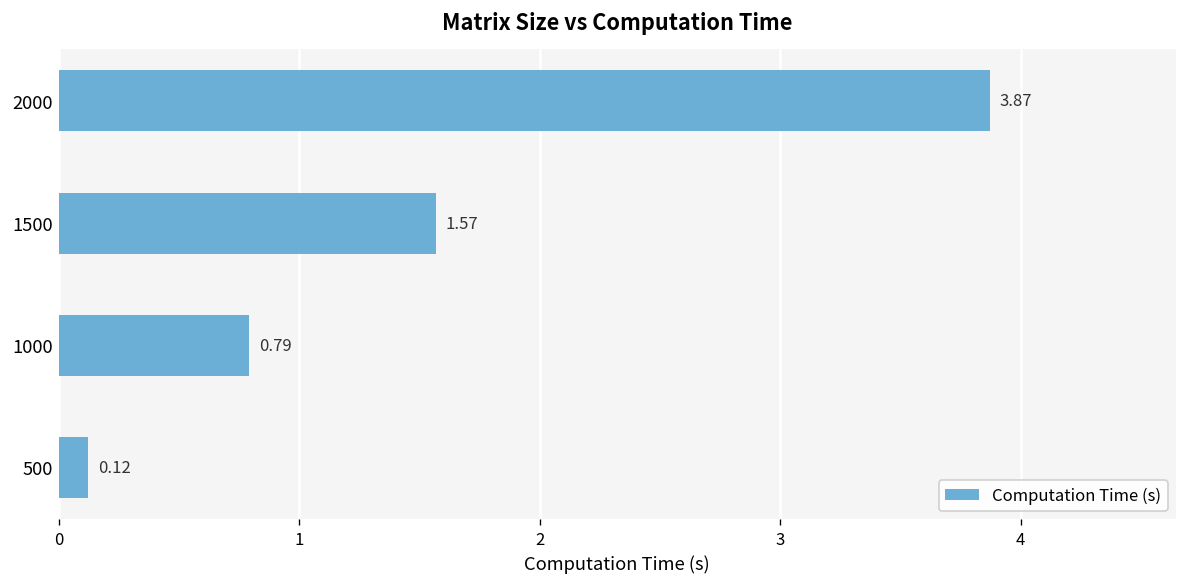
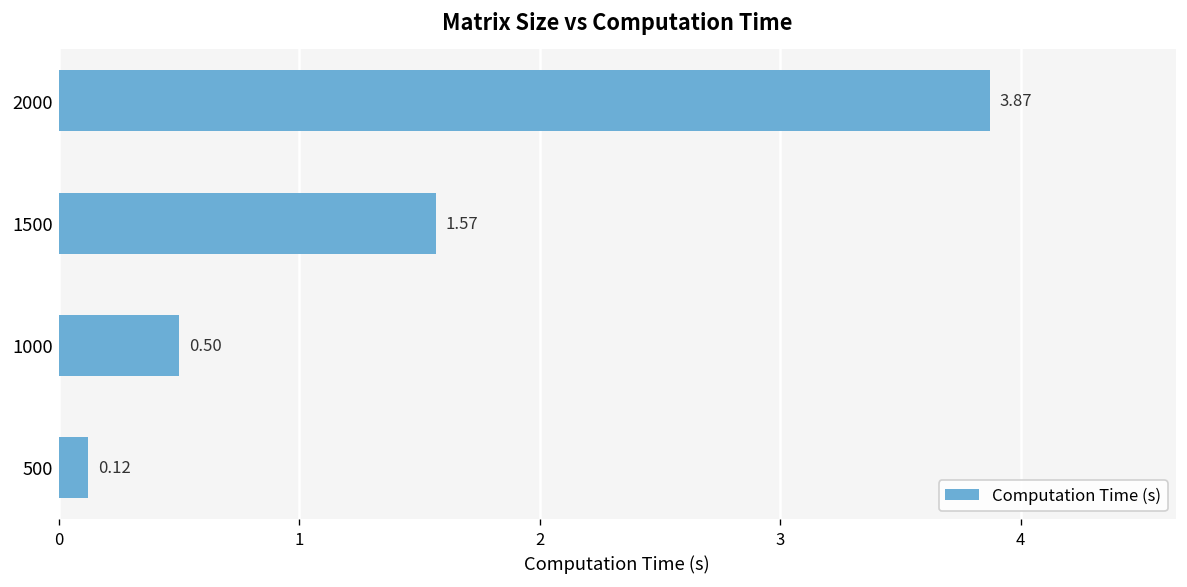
  {
    "2000": 3.87,
    "1500": 1.57,
-   "1000": 0.79,
+   "1000": 0.50,
    "500": 0.12
  }
